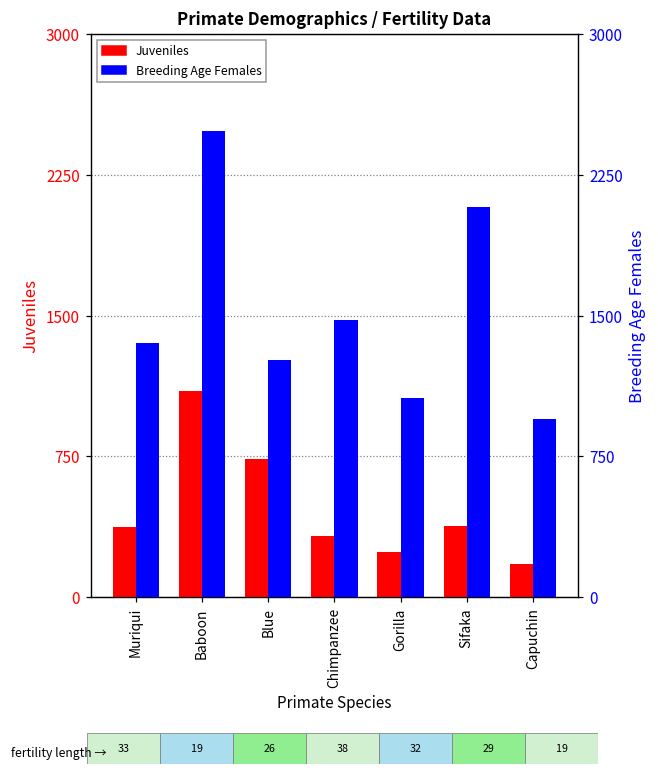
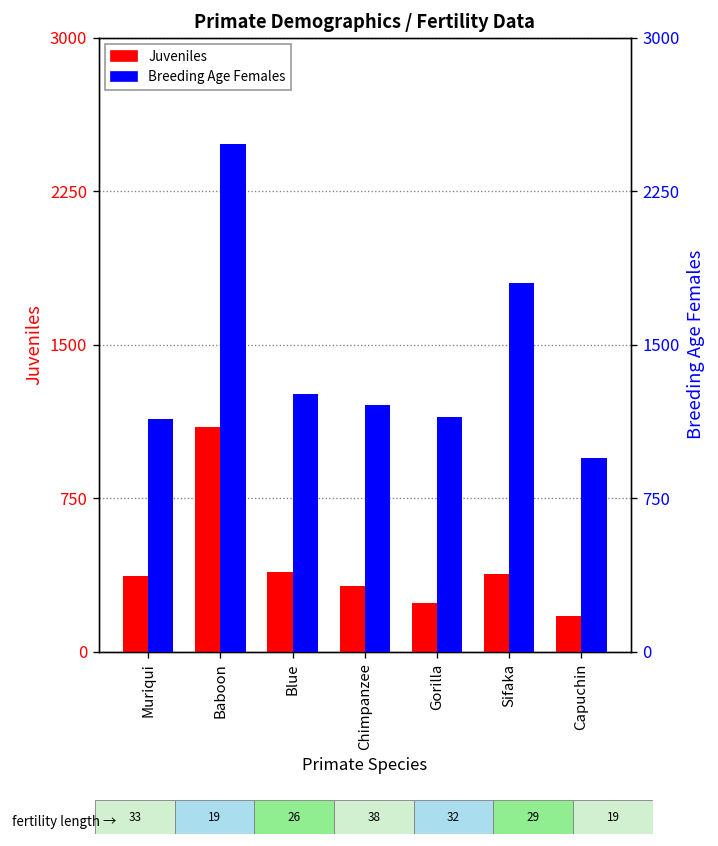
  {
    "Juveniles": {
      "Muriqui": 370,
      "Baboon": 1100,
-     "Blue": 730,
+     "Blue": 390,
      "Chimpanzee": 320,
      "Gorilla": 240,
      "Sifaka": 380,
      "Capuchin": 180
    },
    "Breeding Age Females": {
-     "Muriqui": 1350,
+     "Muriqui": 1140,
      "Baboon": 2480,
      "Blue": 1260,
-     "Chimpanzee": 1480,
-     "Gorilla": 1060,
-     "Sifaka": 2080,
+     "Chimpanzee": 1210,
+     "Gorilla": 1150,
+     "Sifaka": 1800,
      "Capuchin": 950
    }
  }
